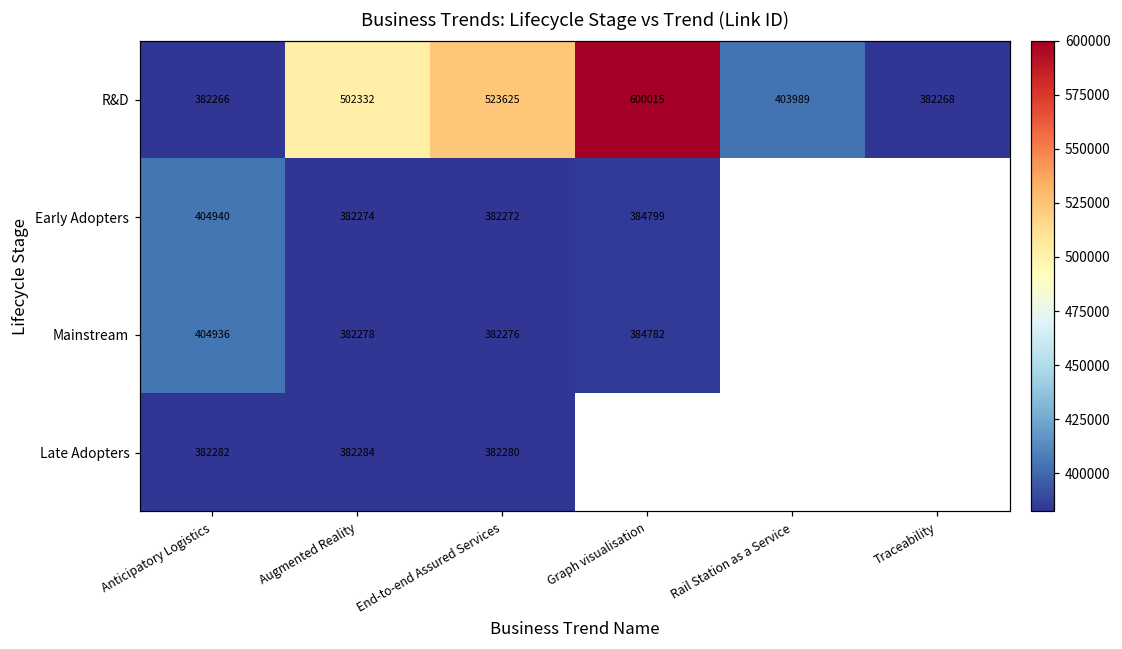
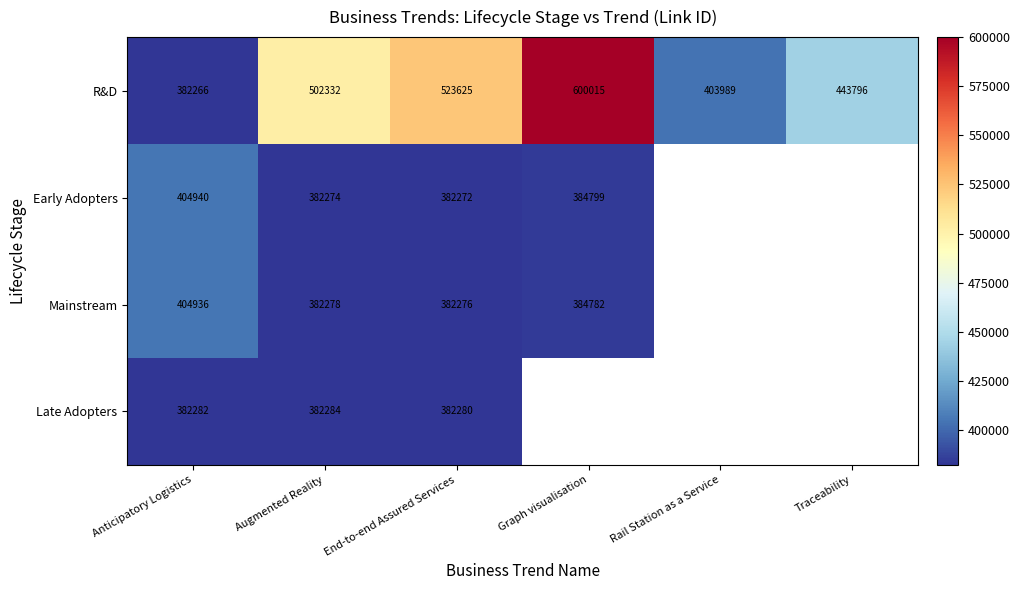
  {
    "R&D": {
      "Anticipatory Logistics": 382266,
      "Augmented Reality": 502332,
      "End-to-end Assured Services": 523625,
      "Graph visualisation": 600015,
      "Rail Station as a Service": 403989,
-     "Traceability": 382268
+     "Traceability": 443796
    },
    "Early Adopters": {
      "Anticipatory Logistics": 404940,
      "Augmented Reality": 382274,
      "End-to-end Assured Services": 382272,
      "Graph visualisation": 384799
    },
    "Mainstream": {
      "Anticipatory Logistics": 404936,
      "Augmented Reality": 382278,
      "End-to-end Assured Services": 382276,
      "Graph visualisation": 384782
    },
    "Late Adopters": {
      "Anticipatory Logistics": 382282,
      "Augmented Reality": 382284,
      "End-to-end Assured Services": 382280
    }
  }
